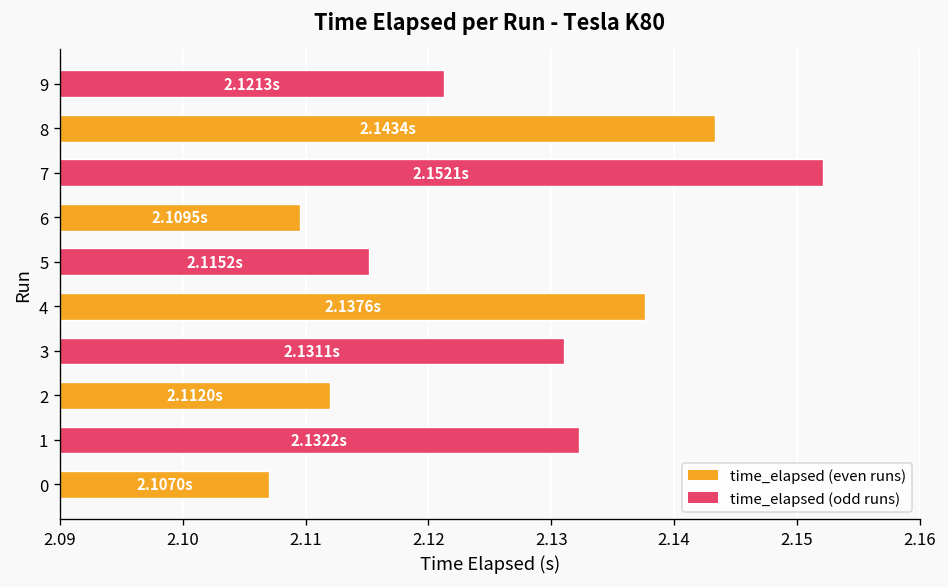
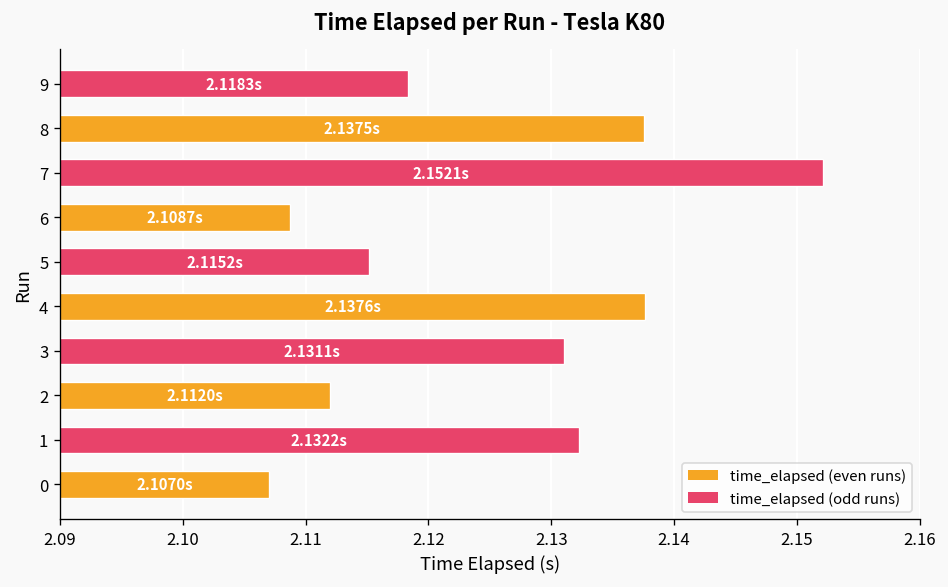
  {
-   "9": "2.1213s",
-   "8": "2.1434s",
+   "9": "2.1183s",
+   "8": "2.1375s",
    "7": "2.1521s",
-   "6": "2.1095s",
+   "6": "2.1087s",
    "5": "2.1152s",
    "4": "2.1376s",
    "3": "2.1311s",
    "2": "2.1120s",
    "1": "2.1322s",
    "0": "2.1070s"
  }
